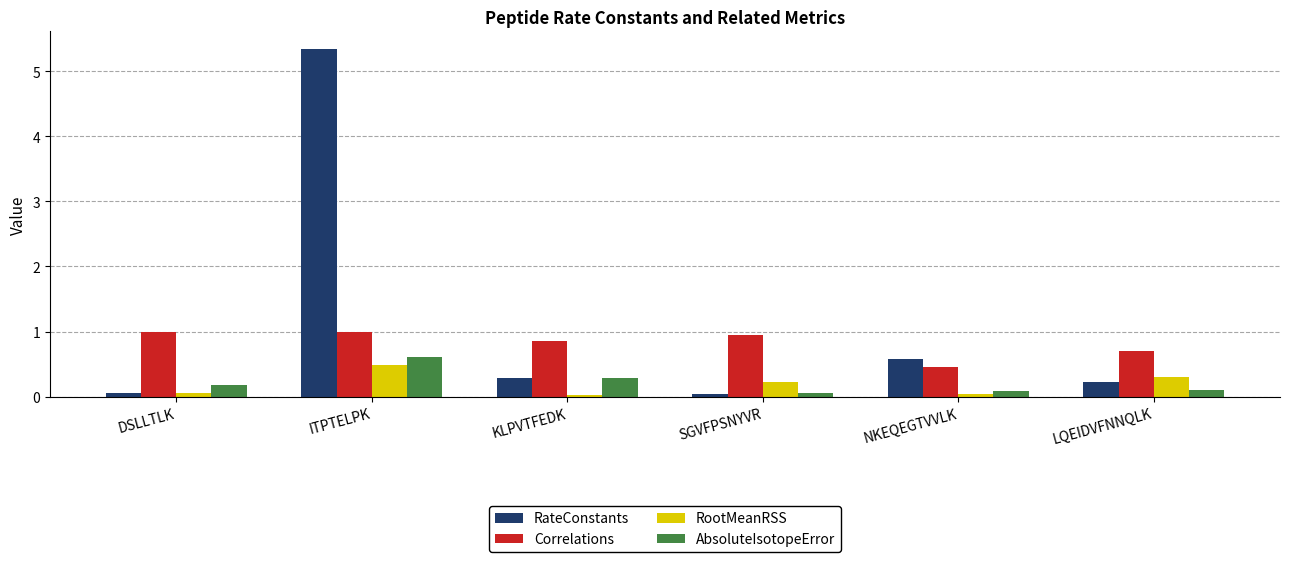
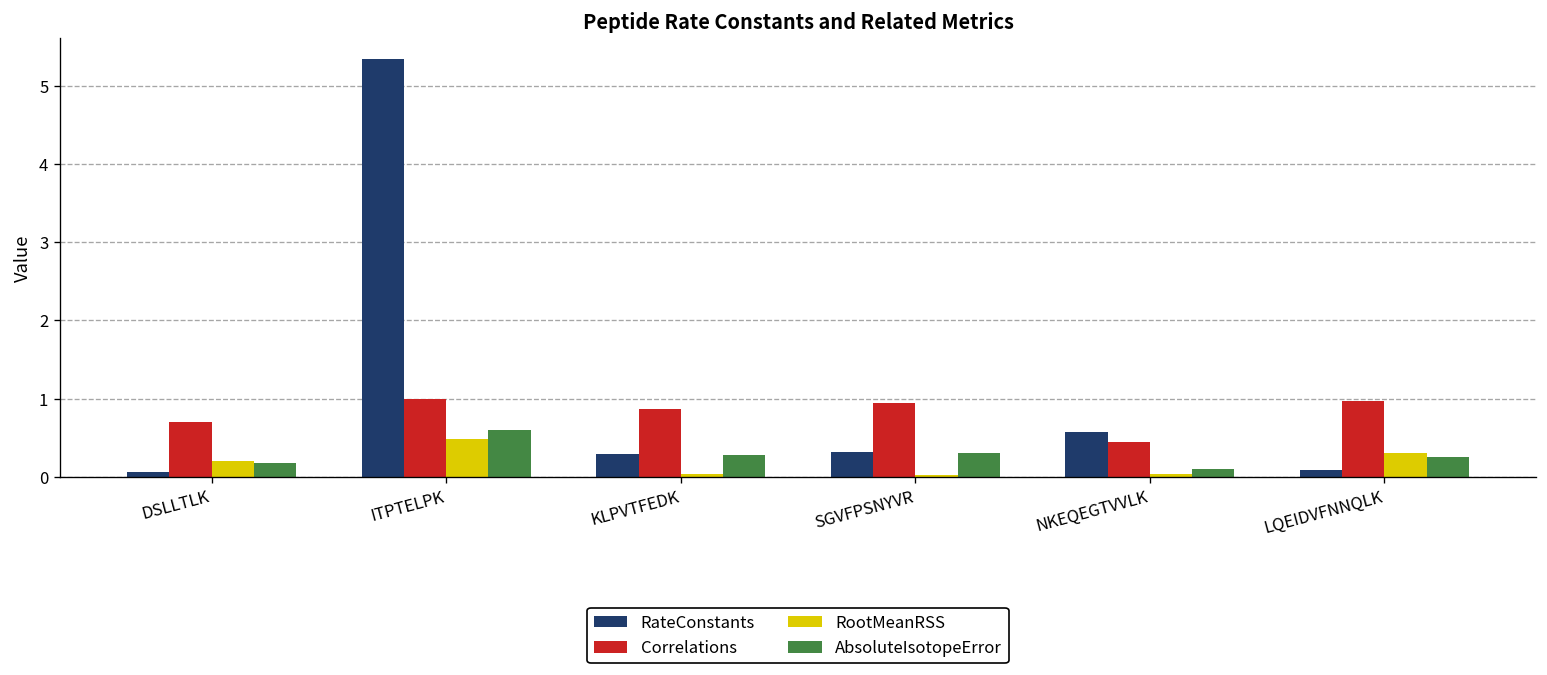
  {
    "RateConstants": {
      "DSLLTLK": 0.1,
      "ITPTELPK": 5.3,
      "KLPVTFEDK": 0.3,
-     "SGVFPSNYVR": 0.0,
+     "SGVFPSNYVR": 0.3,
      "NKEQEGTVVLK": 0.6,
-     "LQEIDVFNNQLK": 0.2
+     "LQEIDVFNNQLK": 0.1
    },
    "Correlations": {
-     "DSLLTLK": 1.0,
+     "DSLLTLK": 0.7,
      "ITPTELPK": 1.0,
      "KLPVTFEDK": 0.9,
      "SGVFPSNYVR": 0.9,
      "NKEQEGTVVLK": 0.4,
-     "LQEIDVFNNQLK": 0.7
+     "LQEIDVFNNQLK": 1.0
    },
    "RootMeanRSS": {
-     "DSLLTLK": 0.1,
+     "DSLLTLK": 0.2,
      "ITPTELPK": 0.5,
-     "SGVFPSNYVR": 0.2,
+     "SGVFPSNYVR": 0.0,
      "NKEQEGTVVLK": 0.0,
      "LQEIDVFNNQLK": 0.3
    },
    "AbsoluteIsotopeError": {
      "DSLLTLK": 0.2,
      "ITPTELPK": 0.6,
      "KLPVTFEDK": 0.3,
-     "SGVFPSNYVR": 0.1,
+     "SGVFPSNYVR": 0.3,
      "NKEQEGTVVLK": 0.1,
-     "LQEIDVFNNQLK": 0.1
+     "LQEIDVFNNQLK": 0.2
    }
  }
